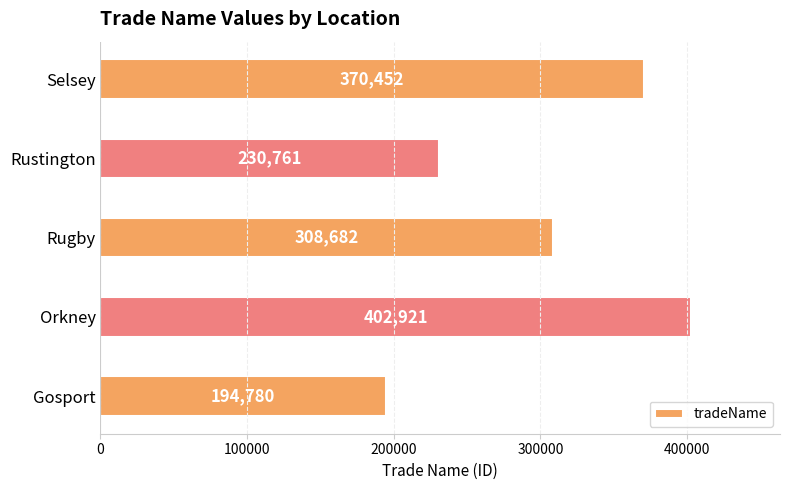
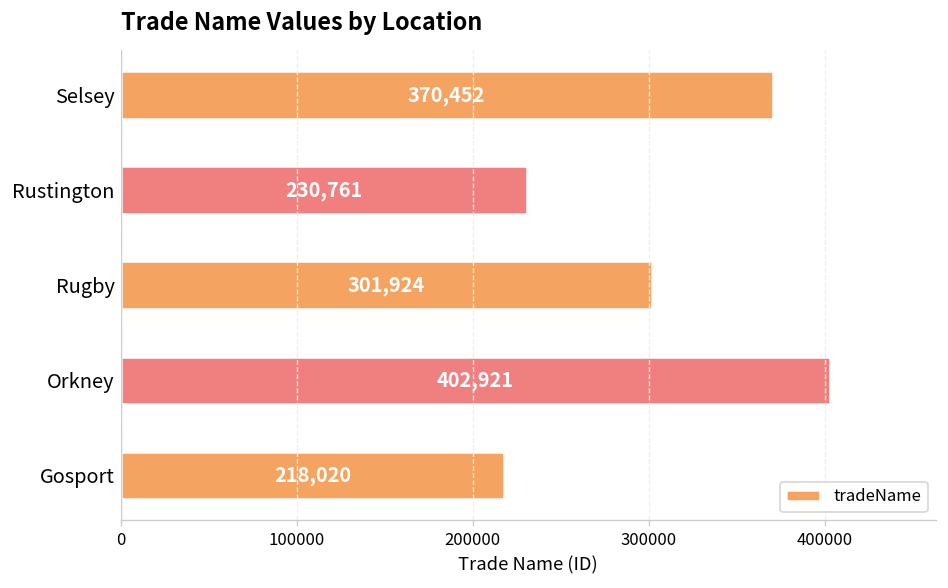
  {
    "Selsey": "370,452",
    "Rustington": "230,761",
-   "Rugby": "308,682",
+   "Rugby": "301,924",
    "Orkney": "402,921",
-   "Gosport": "194,780"
+   "Gosport": "218,020"
  }
